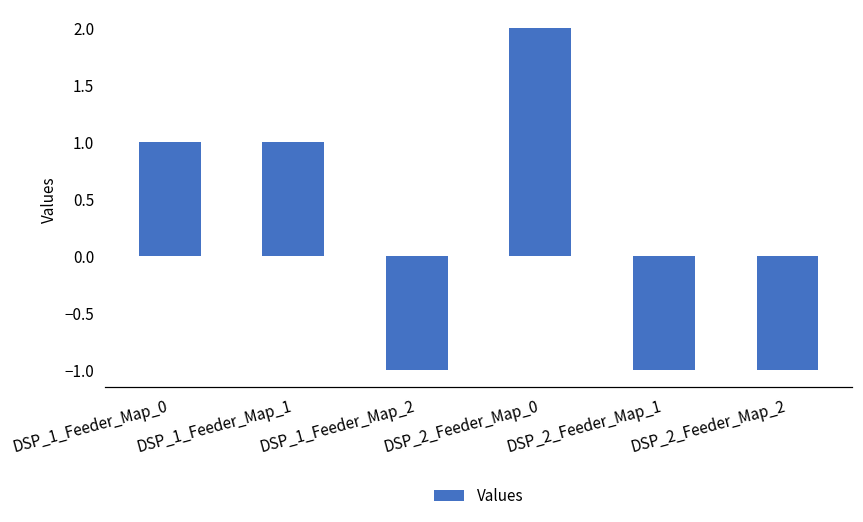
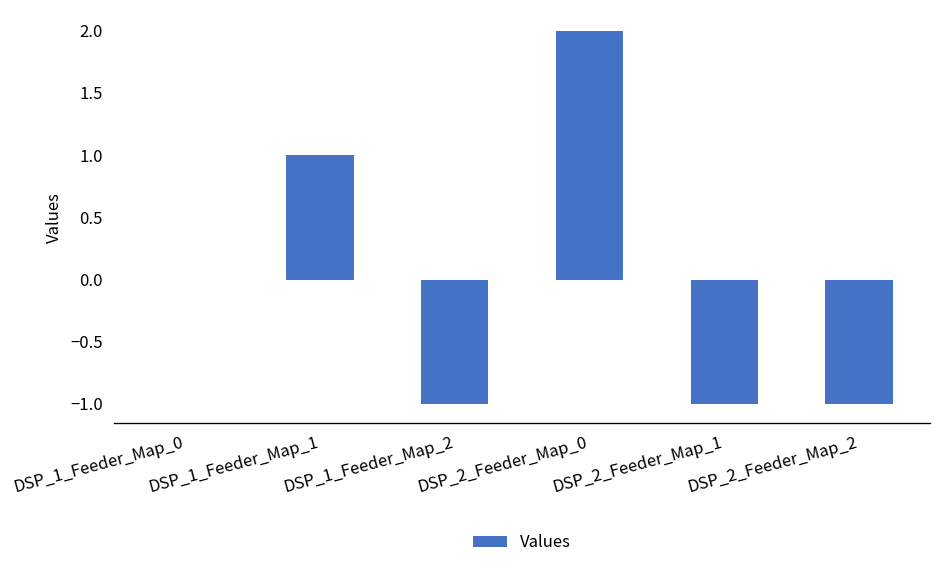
  {
-   "DSP_1_Feeder_Map_0": 1,
+   "DSP_1_Feeder_Map_0": 0,
    "DSP_1_Feeder_Map_1": 1,
    "DSP_1_Feeder_Map_2": -1,
    "DSP_2_Feeder_Map_0": 2,
    "DSP_2_Feeder_Map_1": -1,
    "DSP_2_Feeder_Map_2": -1
  }
